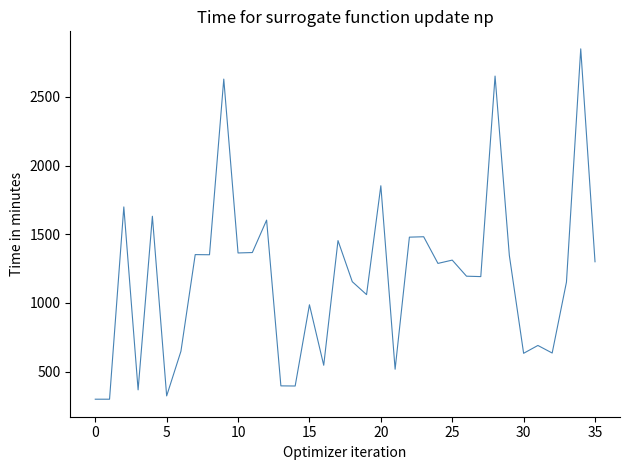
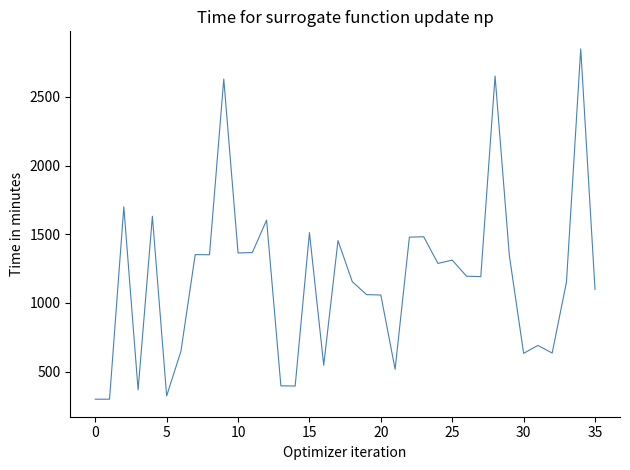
  {
    "0": 300,
    "5": 320,
    "10": 1360,
-   "15": 990,
-   "20": 1850,
+   "15": 1510,
+   "20": 1060,
    "25": 1310,
    "30": 630,
-   "35": 1300
+   "35": 1100
  }
